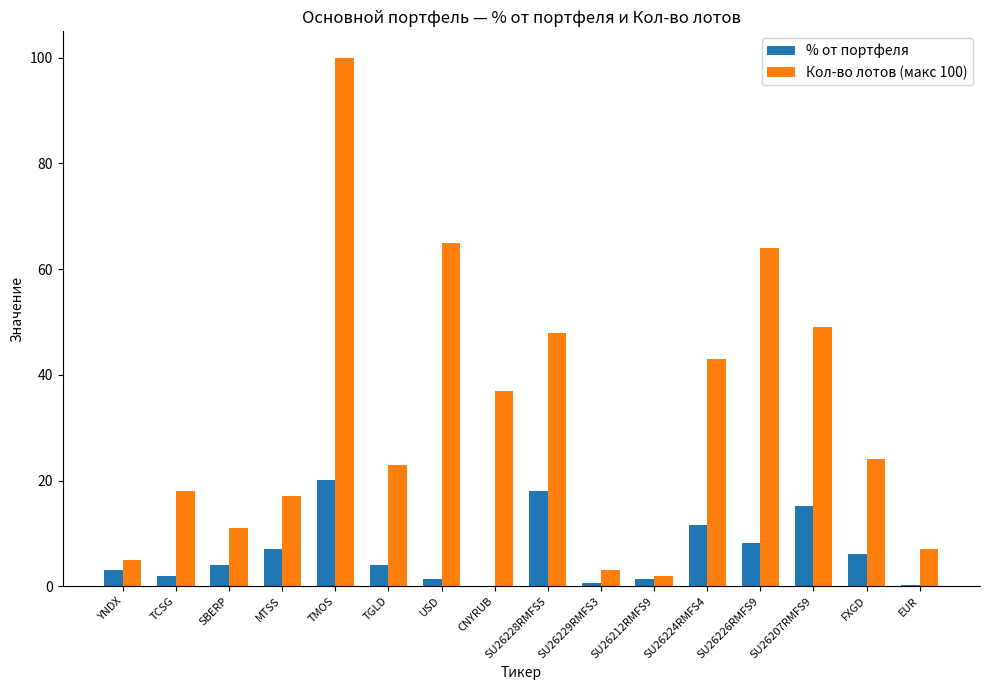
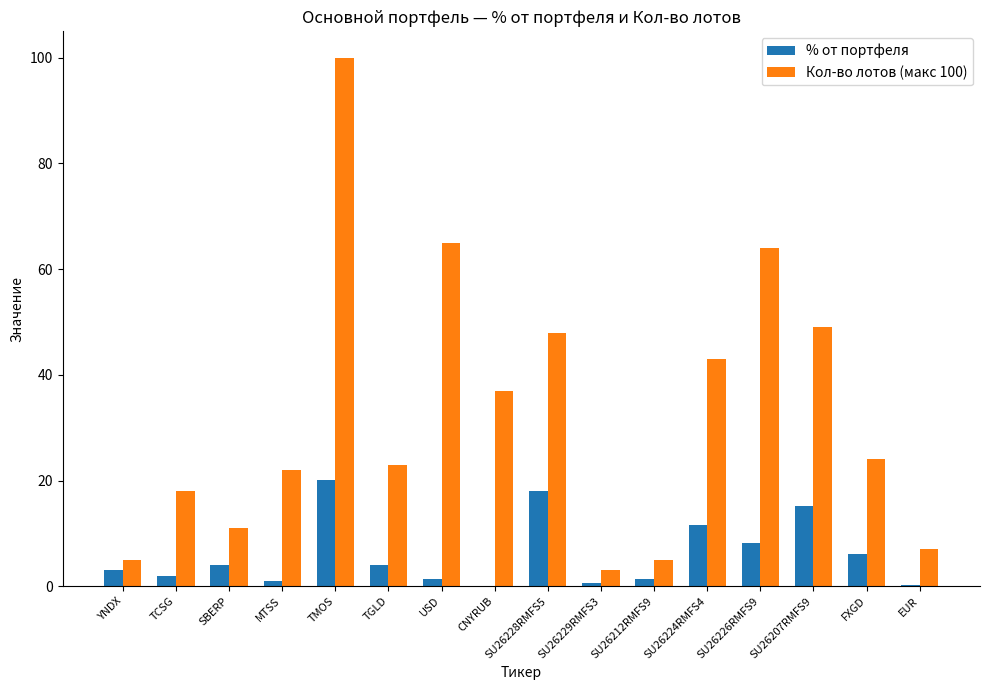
  {
    "% от портфеля": {
      "YNDX": 3,
      "TCSG": 2,
      "SBERP": 4,
-     "MTSS": 7,
+     "MTSS": 1,
      "TMOS": 20,
      "TGLD": 4,
      "USD": 1,
      "SU26228RMFS5": 18,
      "SU26229RMFS3": 1,
      "SU26212RMFS9": 1,
      "SU26224RMFS4": 12,
      "SU26226RMFS9": 8,
      "SU26207RMFS9": 15,
      "FXGD": 6
    },
    "Кол-во лотов (макс 100)": {
      "YNDX": 5,
      "TCSG": 18,
      "SBERP": 11,
-     "MTSS": 17,
+     "MTSS": 22,
      "TMOS": 100,
      "TGLD": 23,
      "USD": 65,
      "CNYRUB": 37,
      "SU26228RMFS5": 48,
      "SU26229RMFS3": 3,
-     "SU26212RMFS9": 2,
+     "SU26212RMFS9": 5,
      "SU26224RMFS4": 43,
      "SU26226RMFS9": 64,
      "SU26207RMFS9": 49,
      "FXGD": 24,
      "EUR": 7
    }
  }
